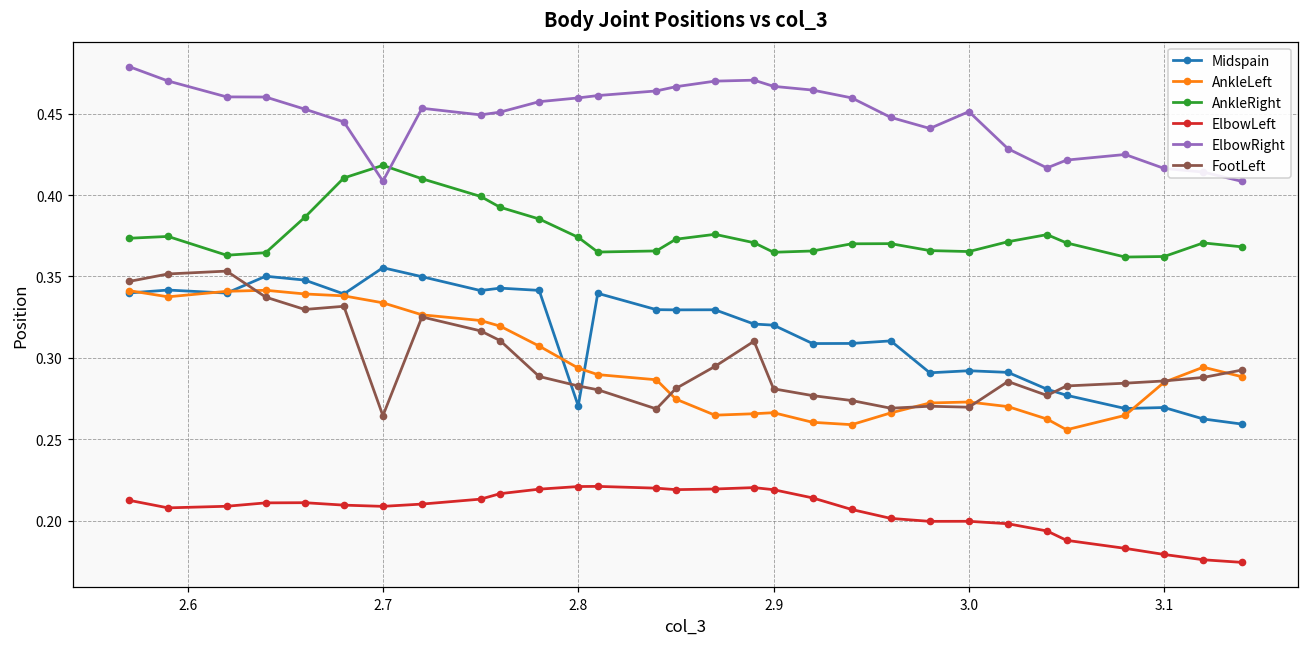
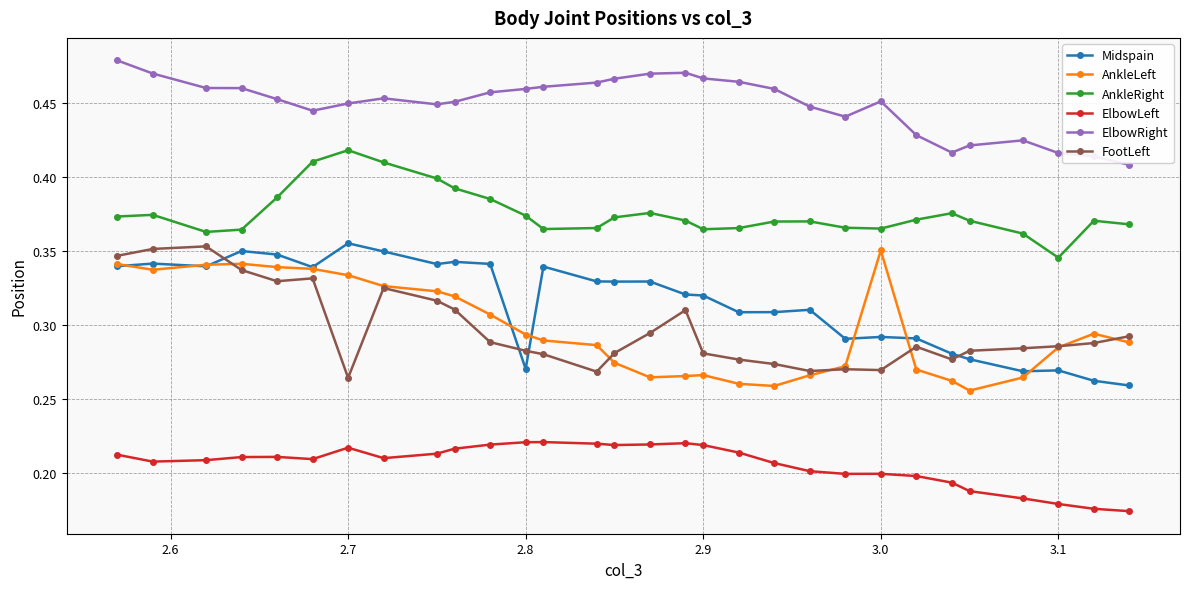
  {
    "Midspain": {
      "2.7": 0.355,
      "2.8": 0.270,
      "2.9": 0.320,
      "3.0": 0.292,
      "3.1": 0.270
    },
    "AnkleLeft": {
      "2.7": 0.334,
      "2.8": 0.294,
      "2.9": 0.266,
-     "3.0": 0.273
+     "3.0": 0.351
    },
    "AnkleRight": {
      "2.7": 0.418,
      "2.8": 0.374,
      "2.9": 0.365,
      "3.0": 0.365,
-     "3.1": 0.362
+     "3.1": 0.346
    },
    "ElbowLeft": {
-     "2.7": 0.209,
+     "2.7": 0.217,
      "2.8": 0.221,
      "2.9": 0.219,
      "3.0": 0.200,
      "3.1": 0.179
    },
    "ElbowRight": {
-     "2.7": 0.408,
+     "2.7": 0.450,
      "2.8": 0.460,
      "2.9": 0.467,
      "3.0": 0.451,
      "3.1": 0.416
    },
    "FootLeft": {
      "2.7": 0.264,
      "2.8": 0.283,
      "2.9": 0.281,
      "3.0": 0.270
    }
  }
